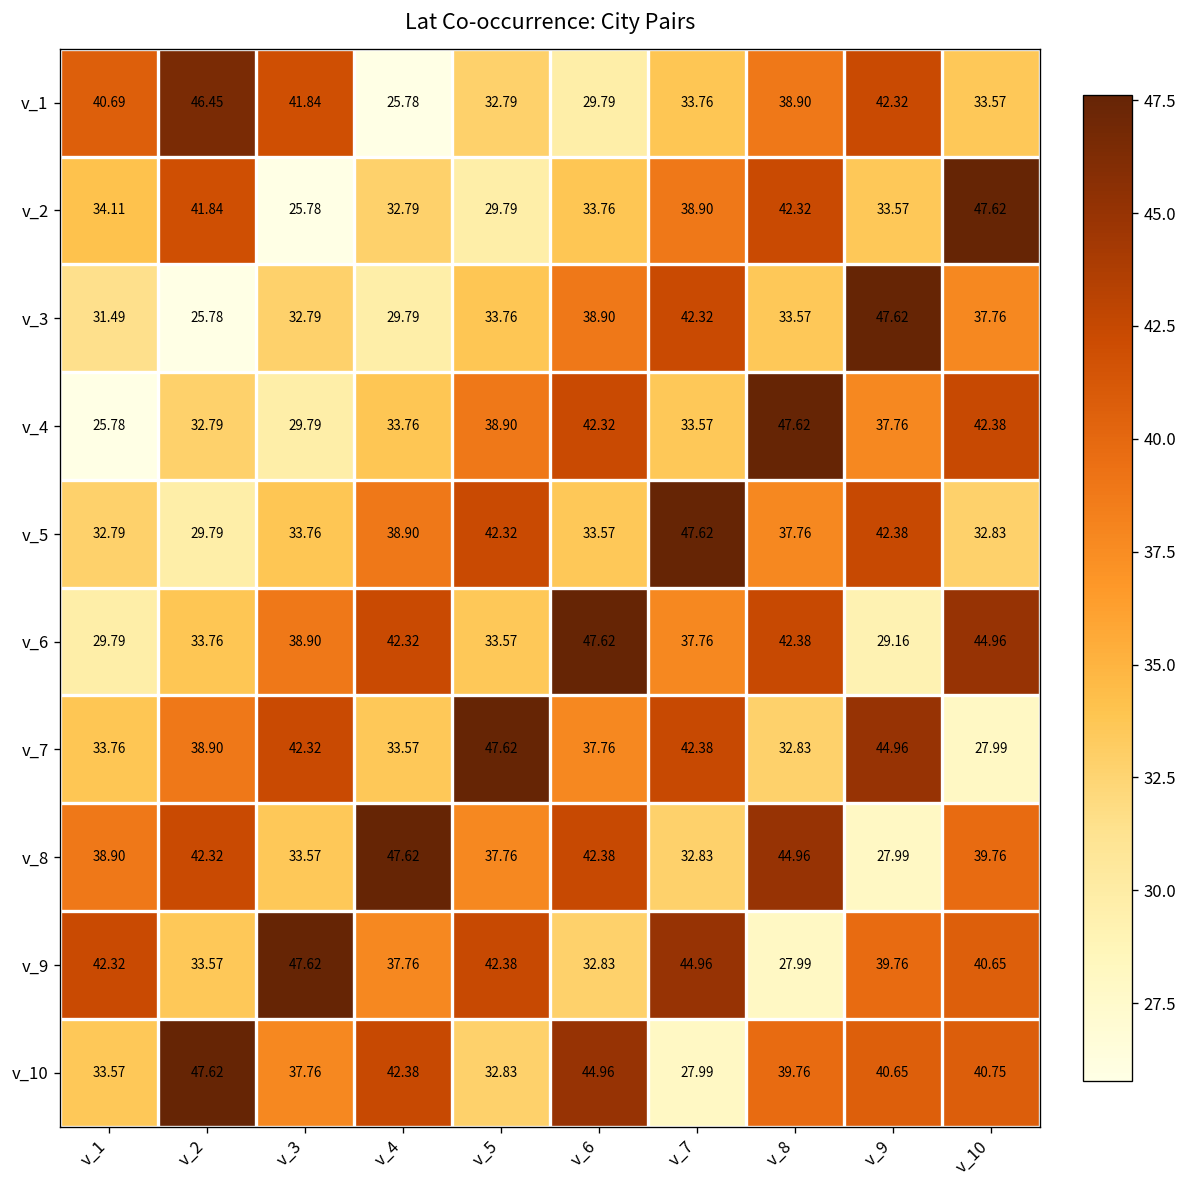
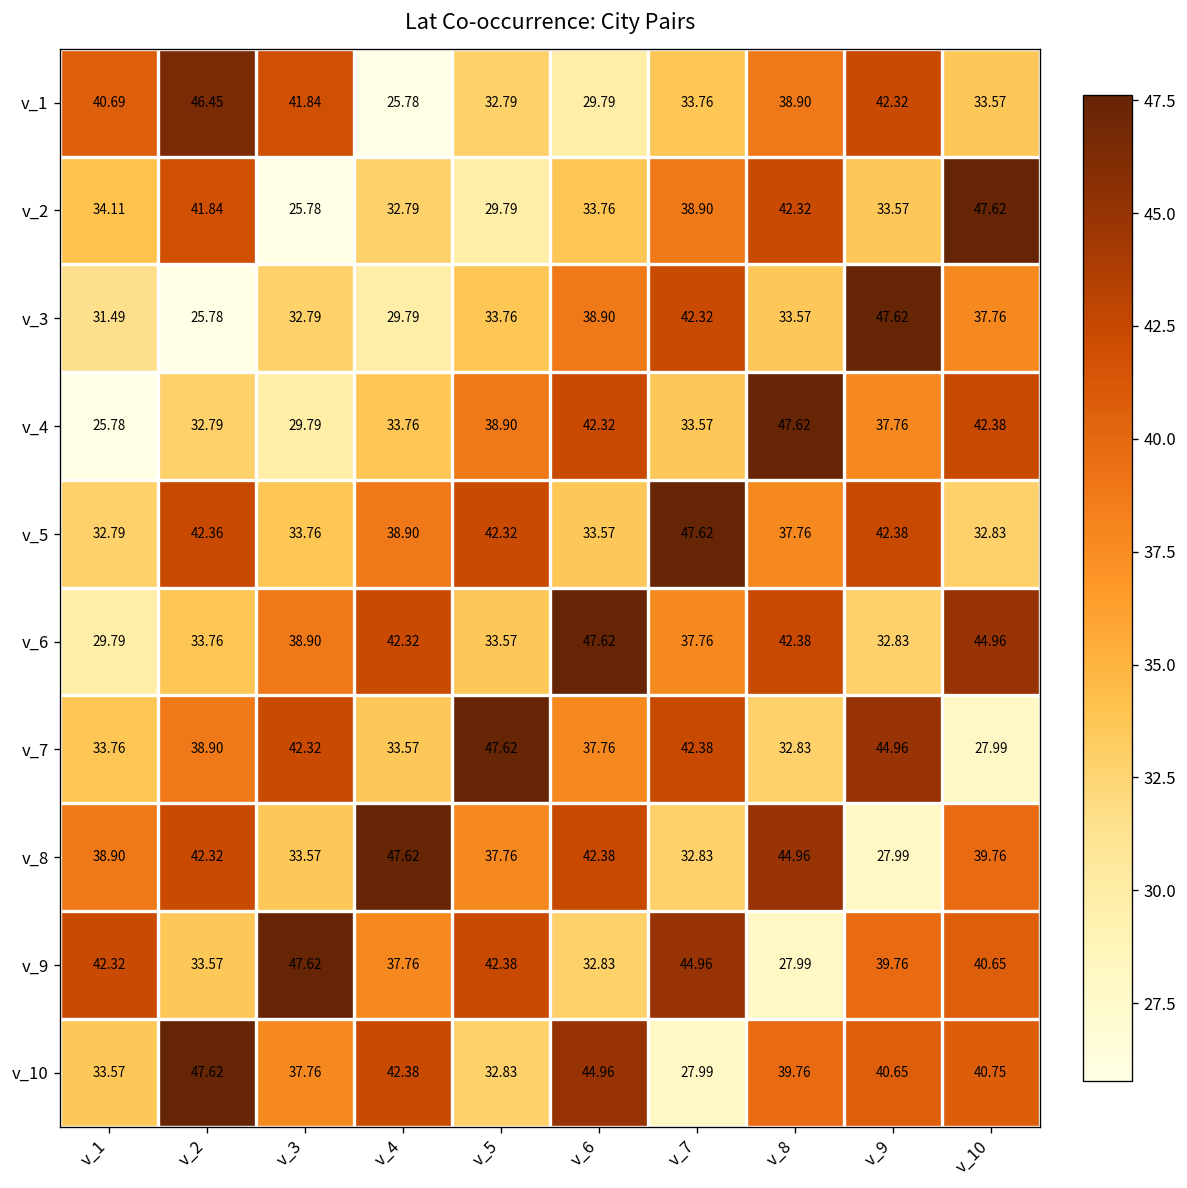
  {
    "v_1": {
      "v_1": 40.69,
      "v_2": 46.45,
      "v_3": 41.84,
      "v_4": 25.78,
      "v_5": 32.79,
      "v_6": 29.79,
      "v_7": 33.76,
      "v_8": 38.90,
      "v_9": 42.32,
      "v_10": 33.57
    },
    "v_2": {
      "v_1": 34.11,
      "v_2": 41.84,
      "v_3": 25.78,
      "v_4": 32.79,
      "v_5": 29.79,
      "v_6": 33.76,
      "v_7": 38.90,
      "v_8": 42.32,
      "v_9": 33.57,
      "v_10": 47.62
    },
    "v_3": {
      "v_1": 31.49,
      "v_2": 25.78,
      "v_3": 32.79,
      "v_4": 29.79,
      "v_5": 33.76,
      "v_6": 38.90,
      "v_7": 42.32,
      "v_8": 33.57,
      "v_9": 47.62,
      "v_10": 37.76
    },
    "v_4": {
      "v_1": 25.78,
      "v_2": 32.79,
      "v_3": 29.79,
      "v_4": 33.76,
      "v_5": 38.90,
      "v_6": 42.32,
      "v_7": 33.57,
      "v_8": 47.62,
      "v_9": 37.76,
      "v_10": 42.38
    },
    "v_5": {
      "v_1": 32.79,
-     "v_2": 29.79,
+     "v_2": 42.36,
      "v_3": 33.76,
      "v_4": 38.90,
      "v_5": 42.32,
      "v_6": 33.57,
      "v_7": 47.62,
      "v_8": 37.76,
      "v_9": 42.38,
      "v_10": 32.83
    },
    "v_6": {
      "v_1": 29.79,
      "v_2": 33.76,
      "v_3": 38.90,
      "v_4": 42.32,
      "v_5": 33.57,
      "v_6": 47.62,
      "v_7": 37.76,
      "v_8": 42.38,
-     "v_9": 29.16,
+     "v_9": 32.83,
      "v_10": 44.96
    },
    "v_7": {
      "v_1": 33.76,
      "v_2": 38.90,
      "v_3": 42.32,
      "v_4": 33.57,
      "v_5": 47.62,
      "v_6": 37.76,
      "v_7": 42.38,
      "v_8": 32.83,
      "v_9": 44.96,
      "v_10": 27.99
    },
    "v_8": {
      "v_1": 38.90,
      "v_2": 42.32,
      "v_3": 33.57,
      "v_4": 47.62,
      "v_5": 37.76,
      "v_6": 42.38,
      "v_7": 32.83,
      "v_8": 44.96,
      "v_9": 27.99,
      "v_10": 39.76
    },
    "v_9": {
      "v_1": 42.32,
      "v_2": 33.57,
      "v_3": 47.62,
      "v_4": 37.76,
      "v_5": 42.38,
      "v_6": 32.83,
      "v_7": 44.96,
      "v_8": 27.99,
      "v_9": 39.76,
      "v_10": 40.65
    },
    "v_10": {
      "v_1": 33.57,
      "v_2": 47.62,
      "v_3": 37.76,
      "v_4": 42.38,
      "v_5": 32.83,
      "v_6": 44.96,
      "v_7": 27.99,
      "v_8": 39.76,
      "v_9": 40.65,
      "v_10": 40.75
    }
  }
